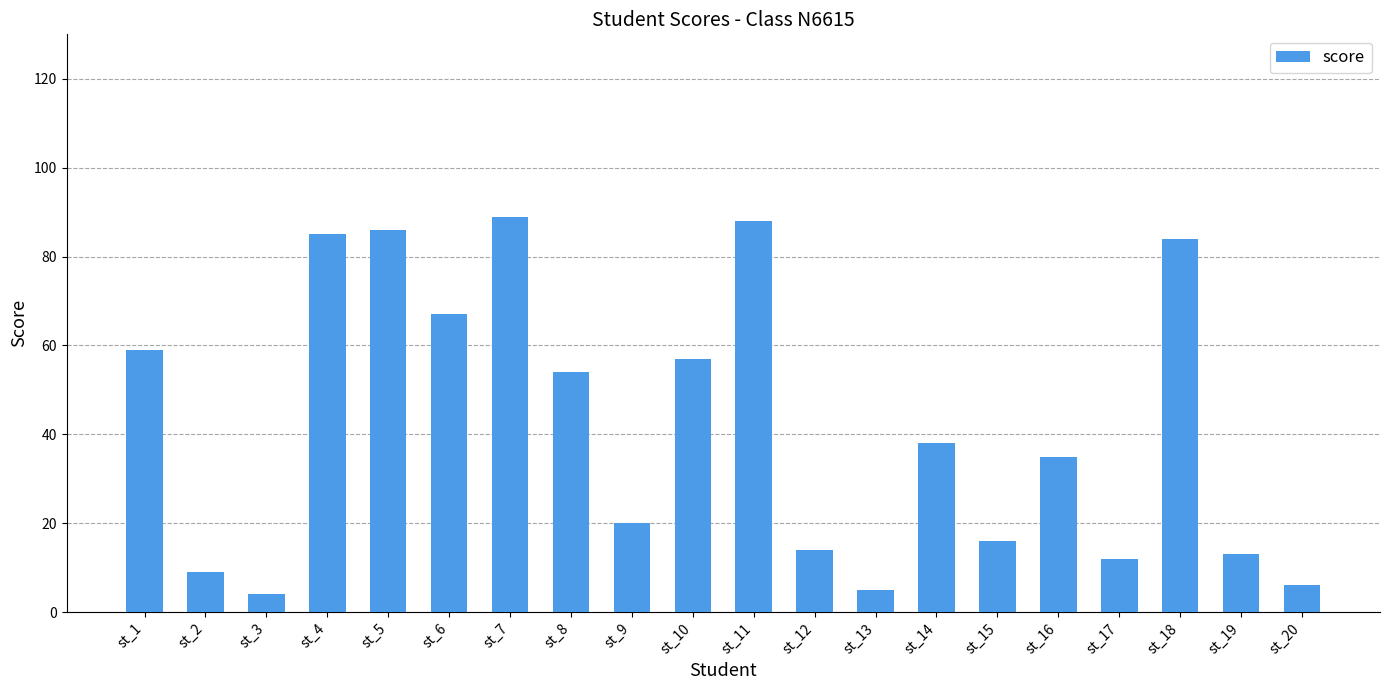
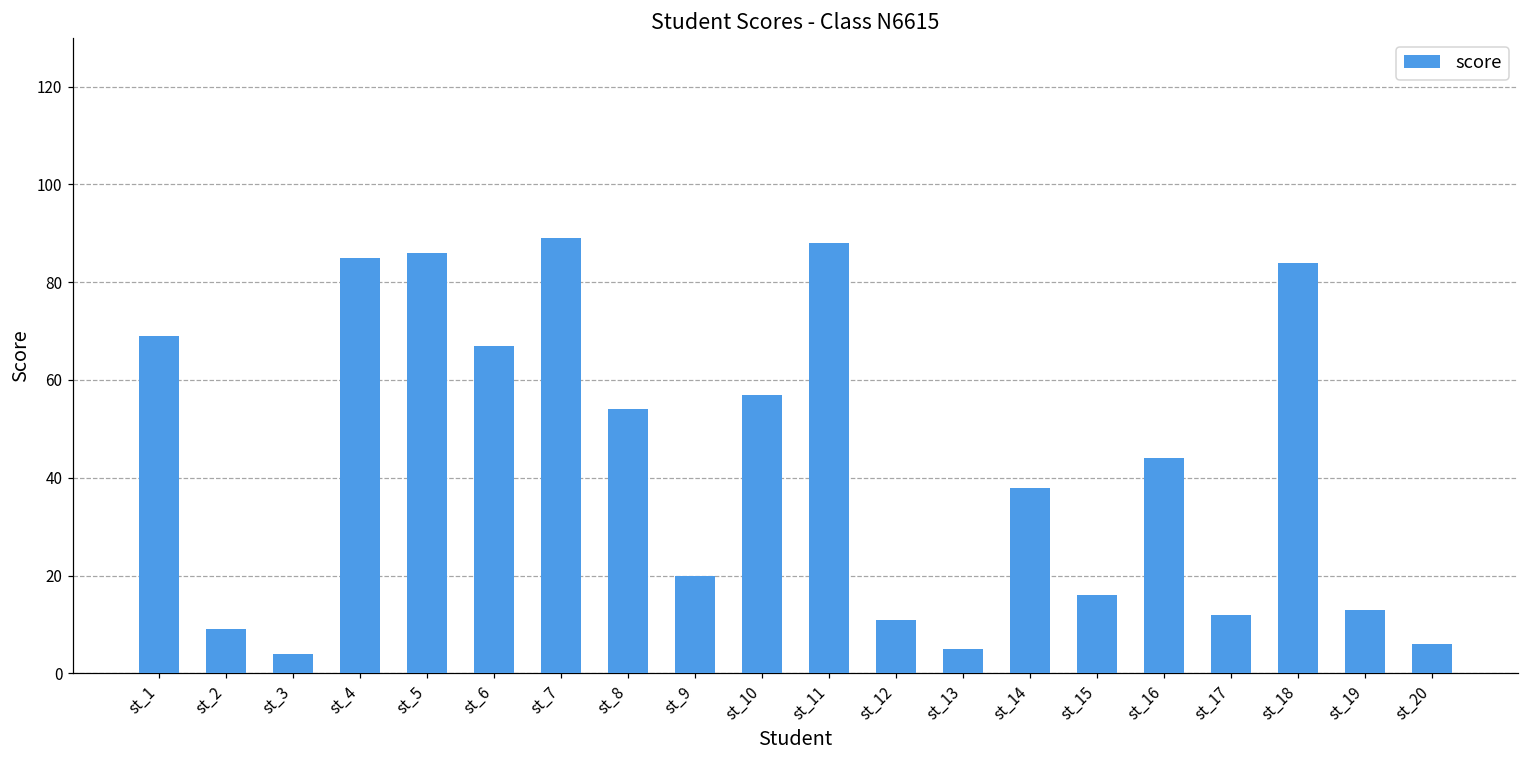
  {
-   "st_1": 59,
+   "st_1": 69,
    "st_2": 9,
    "st_3": 4,
    "st_4": 85,
    "st_5": 86,
    "st_6": 67,
    "st_7": 89,
    "st_8": 54,
    "st_9": 20,
    "st_10": 57,
    "st_11": 88,
-   "st_12": 14,
+   "st_12": 11,
    "st_13": 5,
    "st_14": 38,
    "st_15": 16,
-   "st_16": 35,
+   "st_16": 44,
    "st_17": 12,
    "st_18": 84,
    "st_19": 13,
    "st_20": 6
  }
